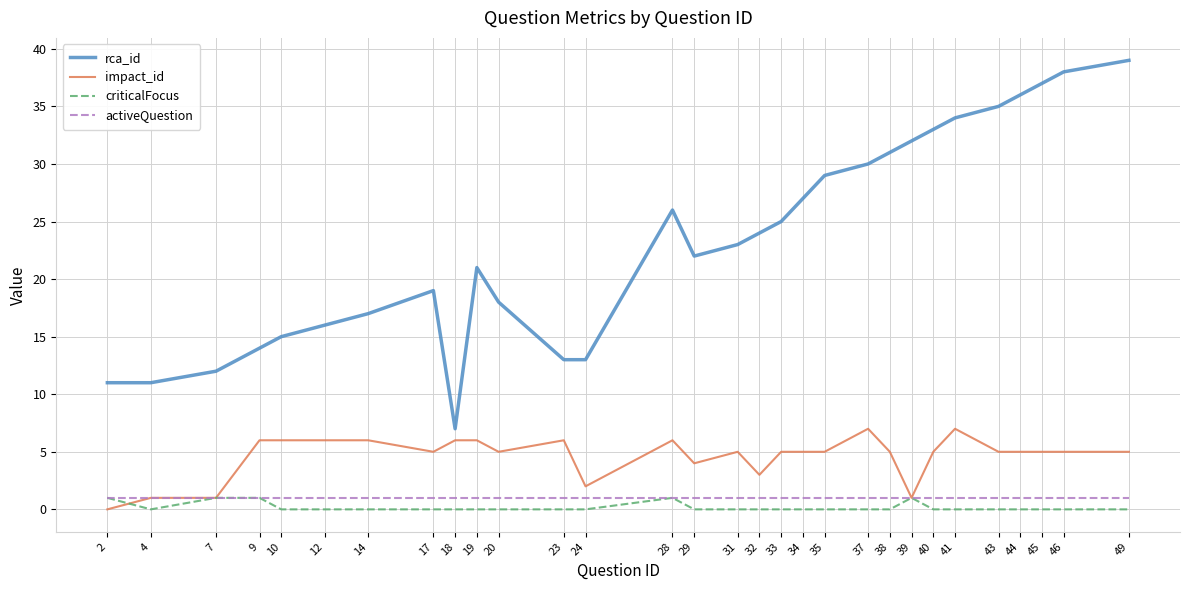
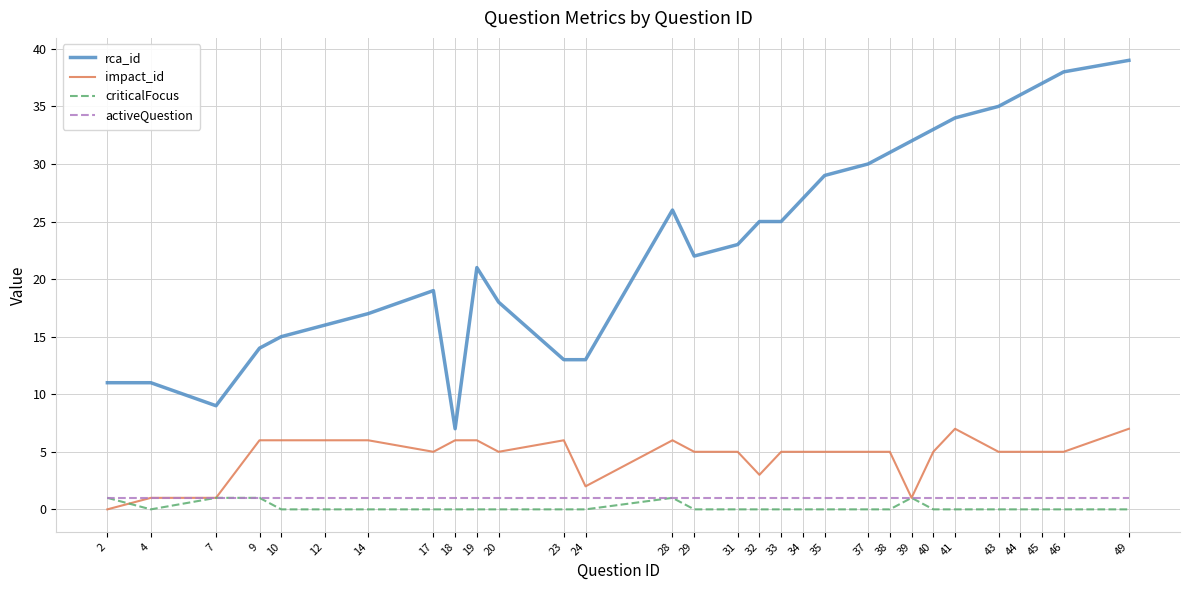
  {
    "rca_id": {
      "2": 11,
      "4": 11,
-     "7": 12,
+     "7": 9,
      "9": 14,
      "10": 15,
      "12": 16,
      "14": 17,
      "17": 19,
      "18": 7,
      "19": 21,
      "20": 18,
      "23": 13,
      "24": 13,
      "28": 26,
      "29": 22,
      "31": 23,
-     "32": 24,
+     "32": 25,
      "33": 25,
      "34": 27,
      "35": 29,
      "37": 30,
      "38": 31,
      "39": 32,
      "40": 33,
      "41": 34,
      "43": 35,
      "44": 36,
      "45": 37,
      "46": 38,
      "49": 39
    },
    "impact_id": {
      "2": 0,
      "9": 6,
      "10": 6,
      "12": 6,
      "14": 6,
      "17": 5,
      "18": 6,
      "19": 6,
      "20": 5,
      "23": 6,
      "24": 2,
      "28": 6,
-     "29": 4,
+     "29": 5,
      "31": 5,
      "32": 3,
      "33": 5,
      "34": 5,
      "35": 5,
-     "37": 7,
+     "37": 5,
      "38": 5,
      "40": 5,
      "41": 7,
      "43": 5,
      "44": 5,
      "45": 5,
      "46": 5,
-     "49": 5
+     "49": 7
    },
    "criticalFocus": {
      "4": 0,
      "10": 0,
      "12": 0,
      "14": 0,
      "17": 0,
      "18": 0,
      "19": 0,
      "20": 0,
      "23": 0,
      "24": 0,
      "29": 0,
      "31": 0,
      "32": 0,
      "33": 0,
      "34": 0,
      "35": 0,
      "37": 0,
      "38": 0,
      "40": 0,
      "41": 0,
      "43": 0,
      "44": 0,
      "45": 0,
      "46": 0,
      "49": 0
    },
    "activeQuestion": {
      "10": 1,
      "12": 1,
      "14": 1,
      "17": 1,
      "18": 1,
      "19": 1,
      "20": 1,
      "23": 1,
      "24": 1,
      "29": 1,
      "31": 1,
      "32": 1,
      "33": 1,
      "34": 1,
      "35": 1,
      "37": 1,
      "38": 1,
      "40": 1,
      "41": 1,
      "43": 1,
      "44": 1,
      "45": 1,
      "46": 1,
      "49": 1
    }
  }
